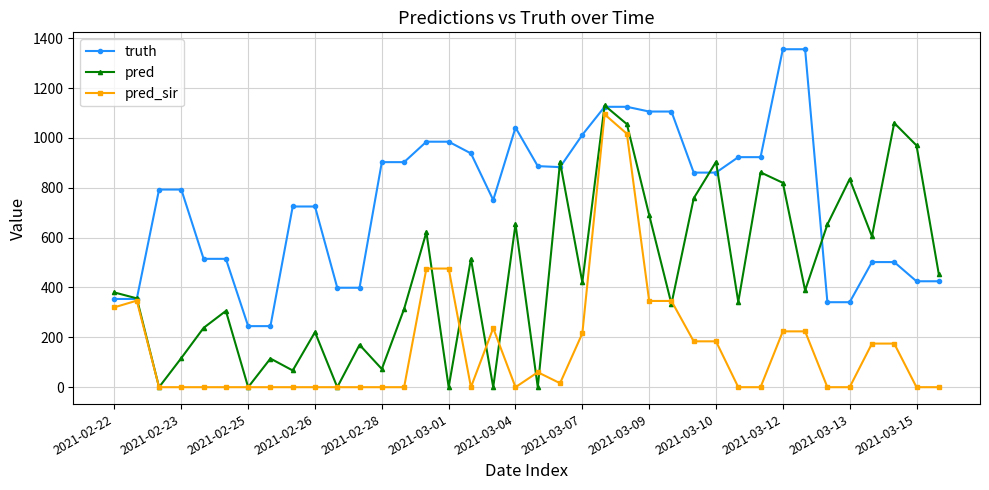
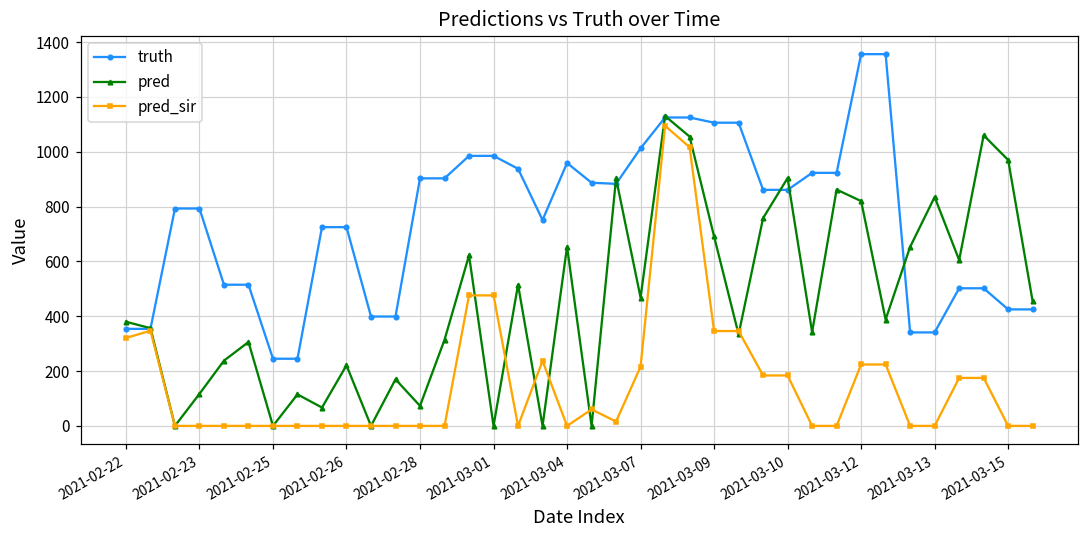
  {
    "truth": {
-     "2021-03-04": 1040,
+     "2021-03-04": 960,
      "2021-03-07": 1010
    },
    "pred": {
      "2021-03-04": 650,
-     "2021-03-07": 420
+     "2021-03-07": 470
    },
    "pred_sir": {
      "2021-03-04": 0,
      "2021-03-07": 220
    }
  }
